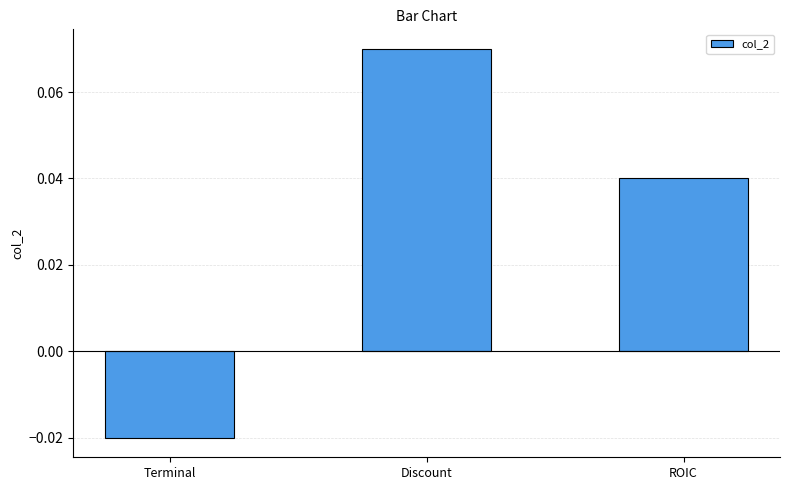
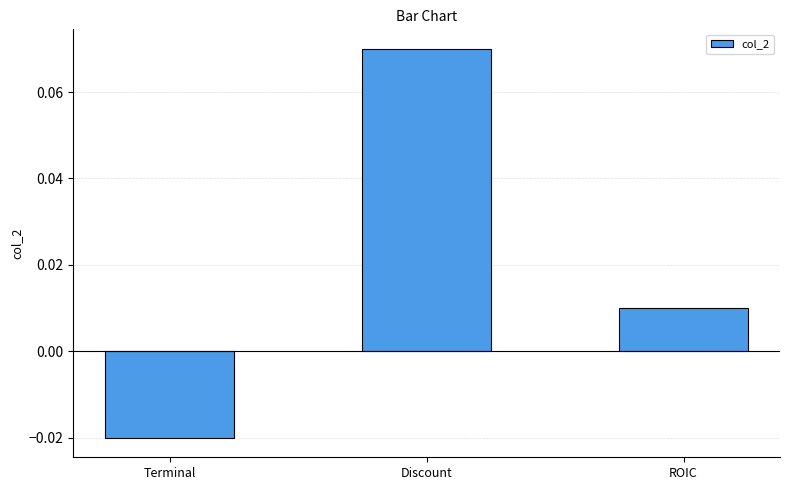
  {
    "Terminal": -0.02,
    "Discount": 0.07,
-   "ROIC": 0.04
+   "ROIC": 0.01
  }
